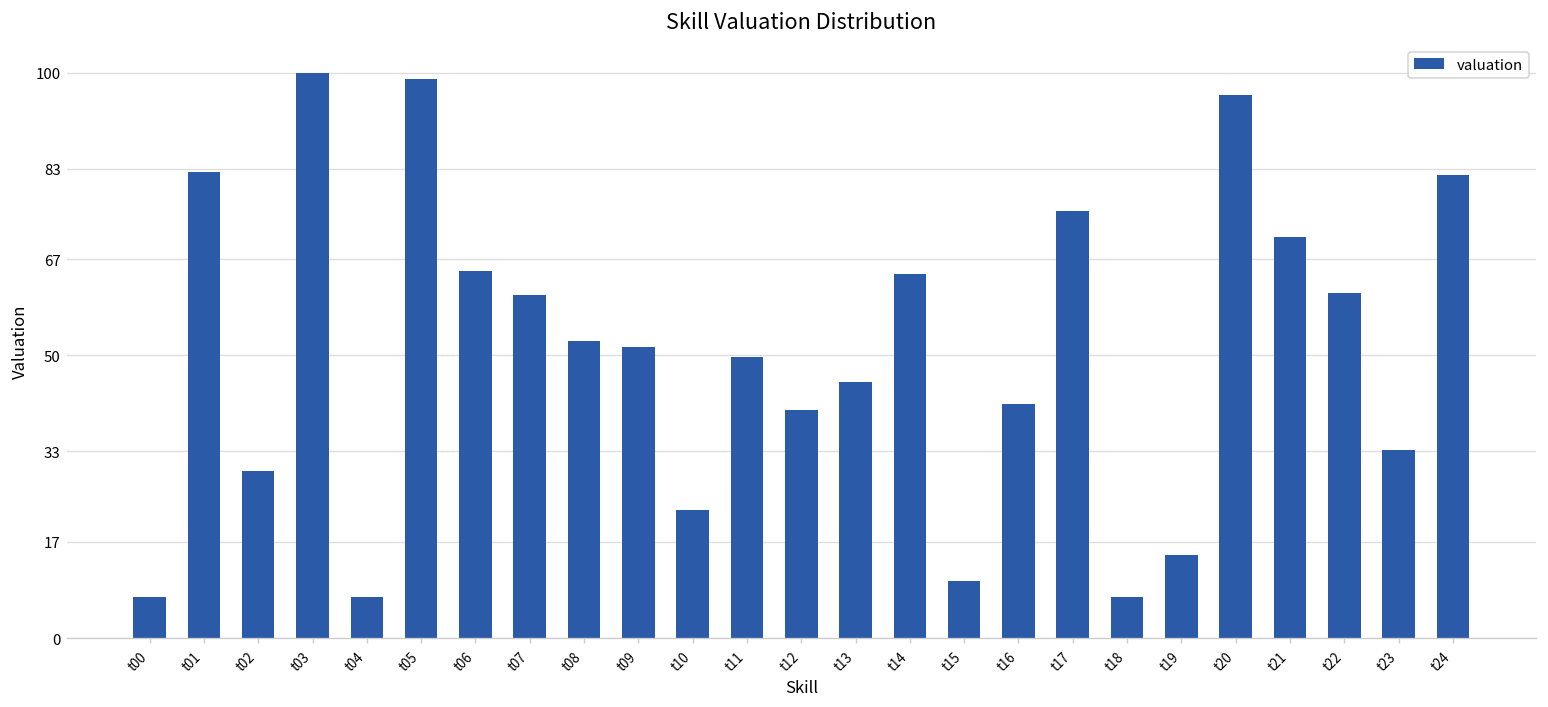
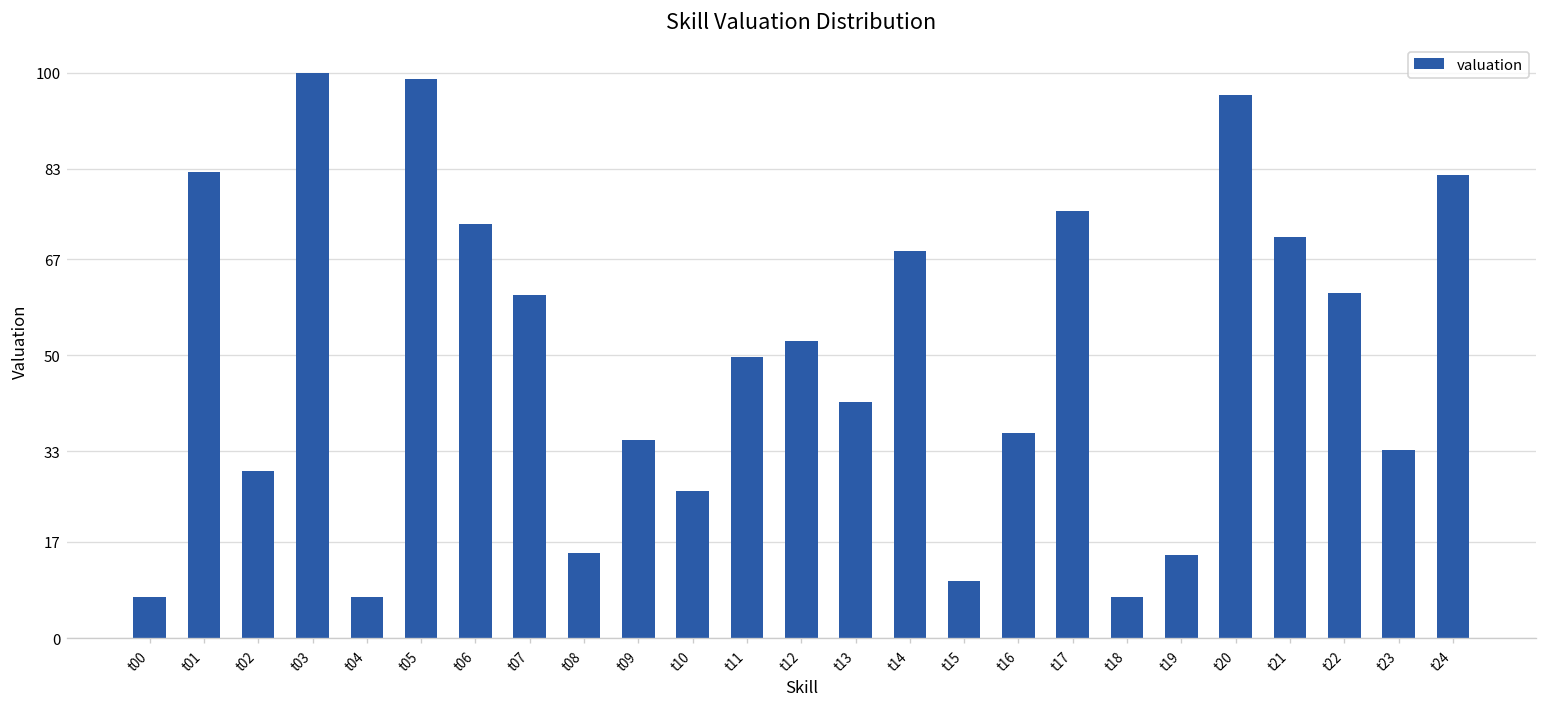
  {
    "t00": 7,
    "t01": 82,
    "t02": 30,
    "t03": 100,
    "t04": 7,
    "t05": 99,
-   "t06": 65,
+   "t06": 73,
    "t07": 61,
-   "t08": 53,
-   "t09": 51,
-   "t10": 23,
+   "t08": 15,
+   "t09": 35,
+   "t10": 26,
    "t11": 50,
-   "t12": 40,
-   "t13": 45,
-   "t14": 64,
+   "t12": 53,
+   "t13": 42,
+   "t14": 68,
    "t15": 10,
-   "t16": 41,
+   "t16": 36,
    "t17": 75,
    "t18": 7,
    "t19": 15,
    "t20": 96,
    "t21": 71,
    "t22": 61,
    "t23": 33,
    "t24": 82
  }
